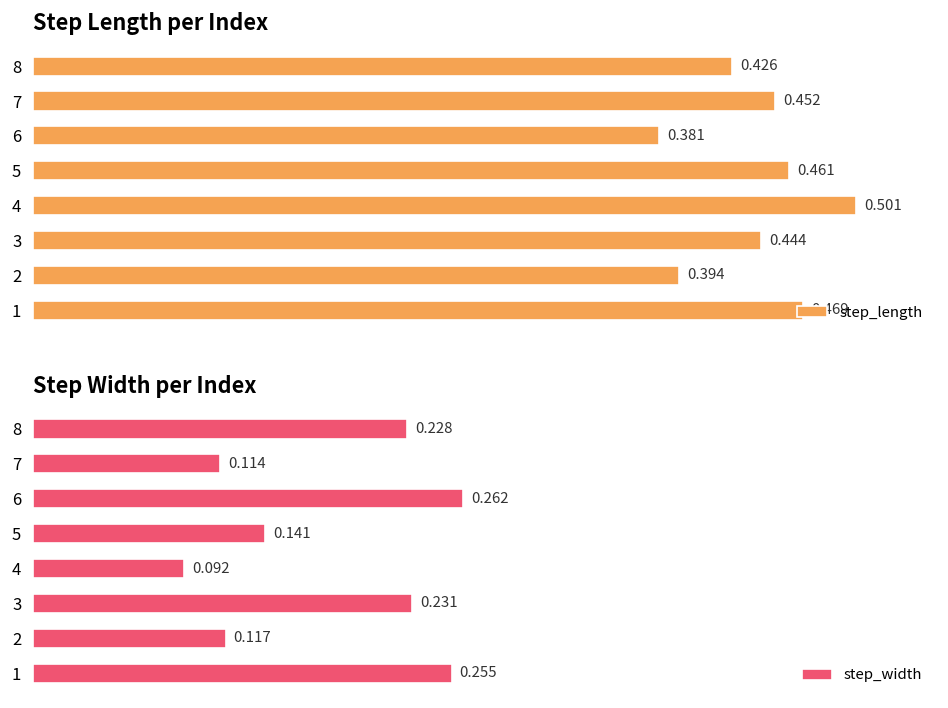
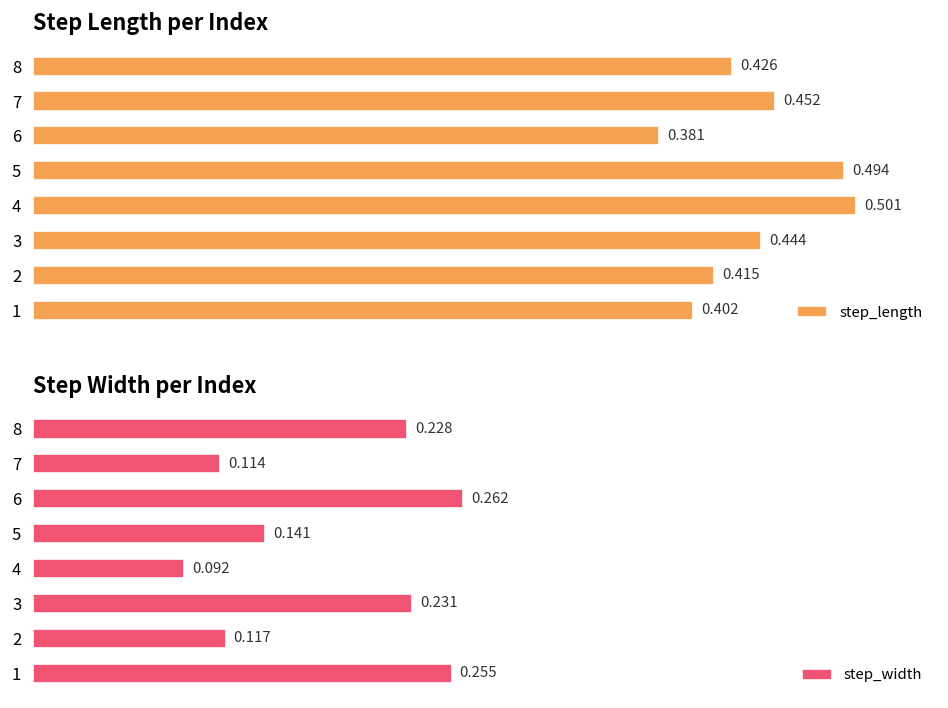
  {
    "Step Length per Index": {
      "8": 0.426,
      "7": 0.452,
      "6": 0.381,
-     "5": 0.461,
+     "5": 0.494,
      "4": 0.501,
      "3": 0.444,
-     "2": 0.394,
-     "1": 0.469
+     "2": 0.415,
+     "1": 0.402
    },
    "Step Width per Index": {
      "8": 0.228,
      "7": 0.114,
      "6": 0.262,
      "5": 0.141,
      "4": 0.092,
      "3": 0.231,
      "2": 0.117,
      "1": 0.255
    }
  }
